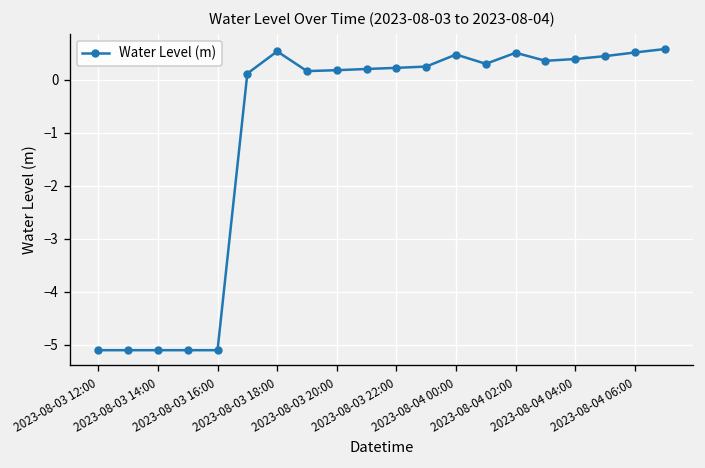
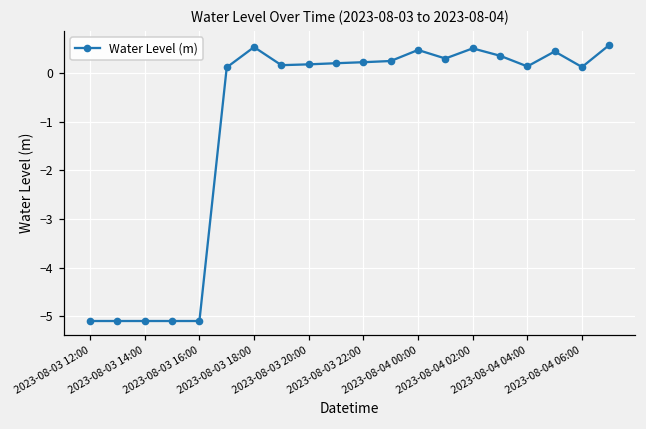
  {
    "2023-08-03 12:00": -5.1,
    "2023-08-03 14:00": -5.1,
    "2023-08-03 16:00": -5.1,
    "2023-08-03 18:00": 0.5,
    "2023-08-03 20:00": 0.2,
    "2023-08-03 22:00": 0.2,
    "2023-08-04 00:00": 0.5,
    "2023-08-04 02:00": 0.5,
-   "2023-08-04 04:00": 0.4,
-   "2023-08-04 06:00": 0.5
+   "2023-08-04 04:00": 0.1,
+   "2023-08-04 06:00": 0.1
  }
